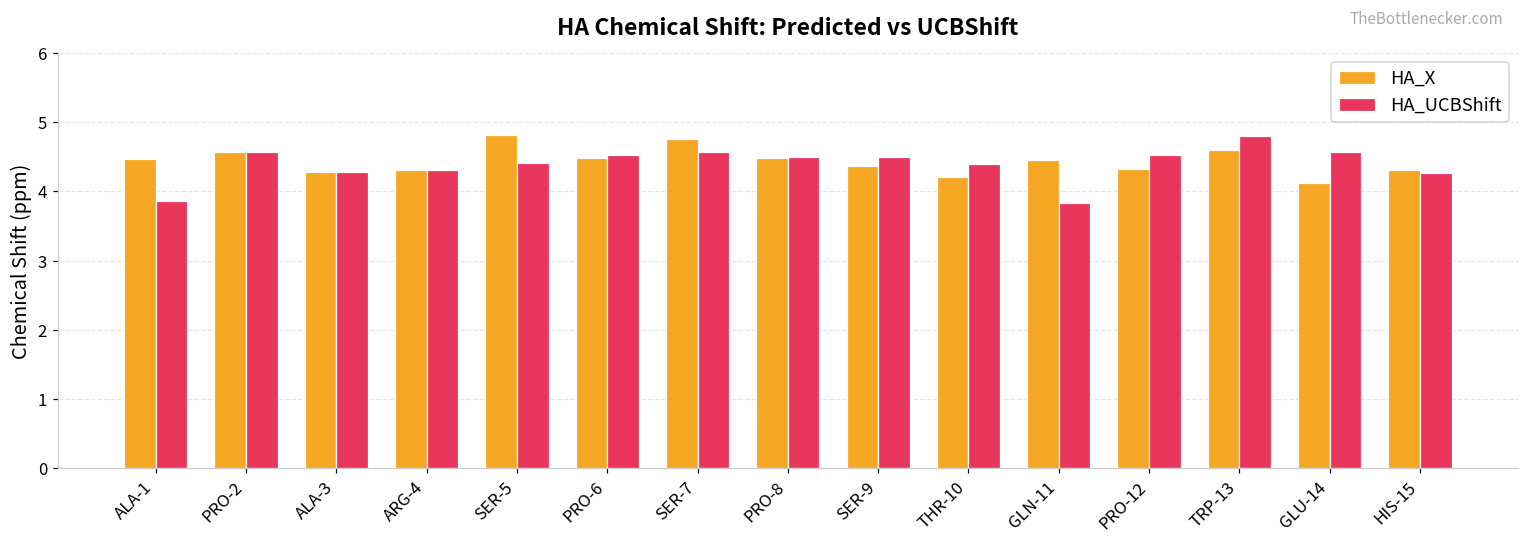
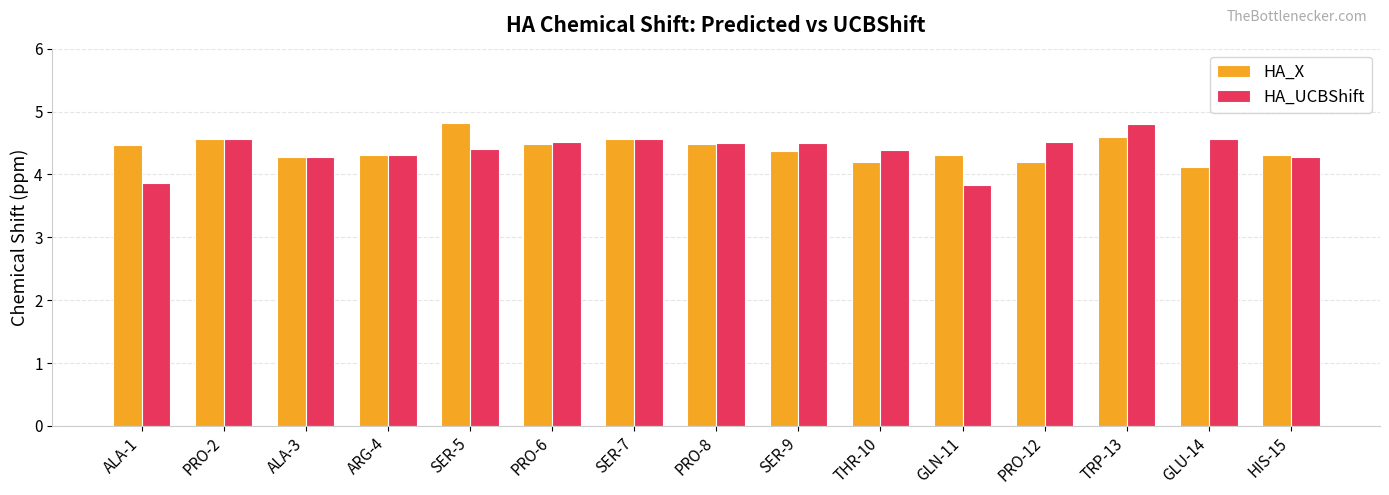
  {
    "HA_X": {
      "ALA-1": 4.5,
      "PRO-2": 4.6,
      "ALA-3": 4.3,
      "ARG-4": 4.3,
      "SER-5": 4.8,
      "PRO-6": 4.5,
-     "SER-7": 4.8,
+     "SER-7": 4.6,
      "PRO-8": 4.5,
      "SER-9": 4.4,
      "THR-10": 4.2,
-     "GLN-11": 4.5,
-     "PRO-12": 4.3,
+     "GLN-11": 4.3,
+     "PRO-12": 4.2,
      "TRP-13": 4.6,
      "GLU-14": 4.1,
      "HIS-15": 4.3
    },
    "HA_UCBShift": {
      "ALA-1": 3.9,
      "PRO-2": 4.6,
      "ALA-3": 4.3,
      "ARG-4": 4.3,
      "SER-5": 4.4,
      "PRO-6": 4.5,
      "SER-7": 4.6,
      "PRO-8": 4.5,
      "SER-9": 4.5,
      "THR-10": 4.4,
      "GLN-11": 3.8,
      "PRO-12": 4.5,
      "TRP-13": 4.8,
      "GLU-14": 4.6,
      "HIS-15": 4.3
    }
  }
